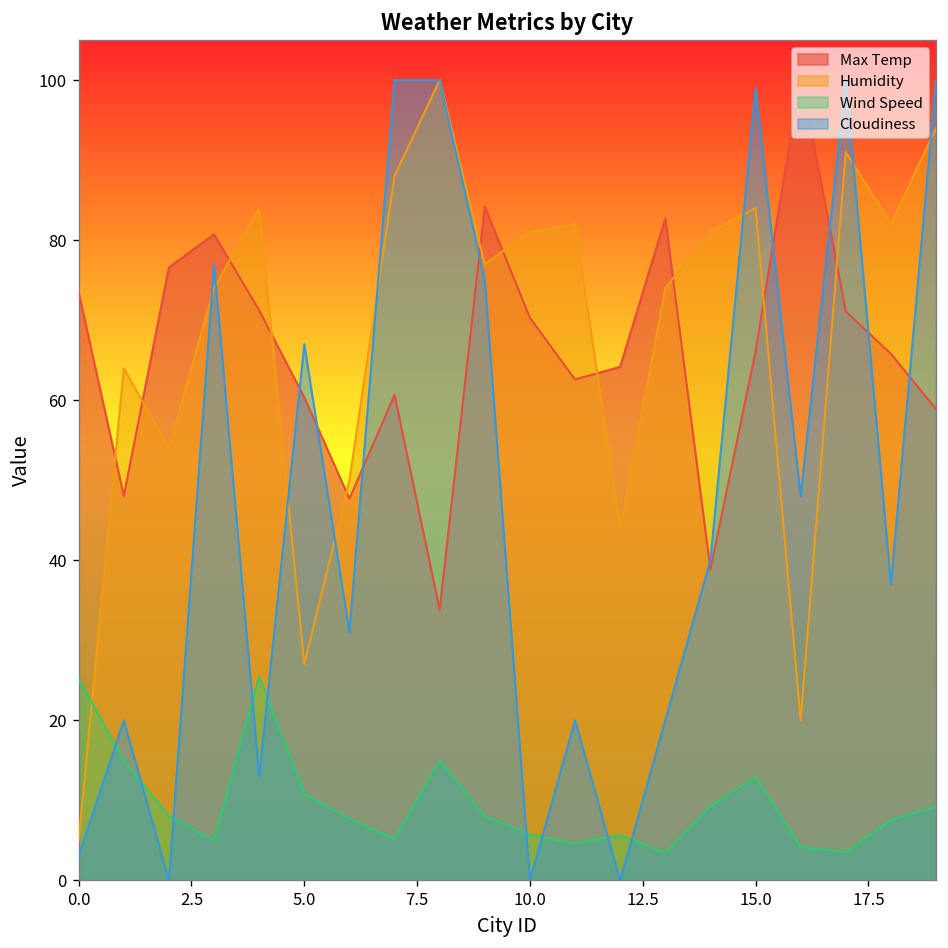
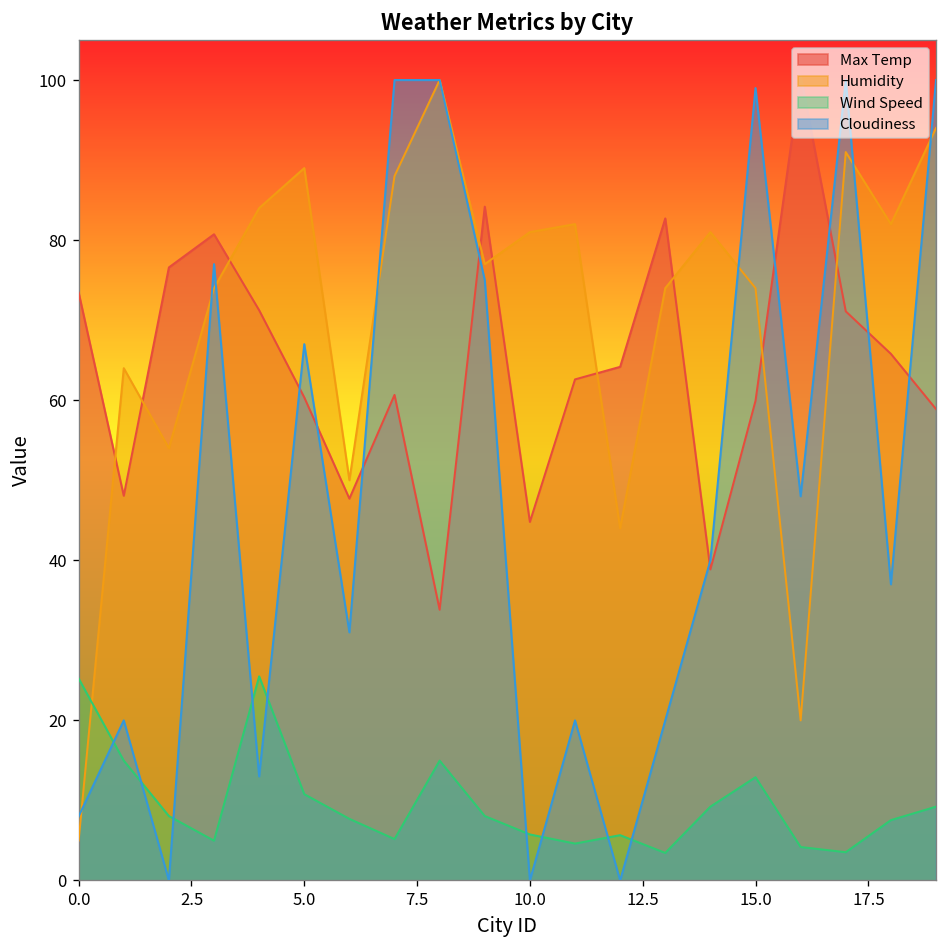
  {
    "Max Temp": {
      "0.0": 73,
      "5.0": 60,
-     "10.0": 70,
-     "15.0": 66
+     "10.0": 45,
+     "15.0": 60
    },
    "Humidity": {
      "0.0": 5,
-     "5.0": 27,
+     "5.0": 89,
      "10.0": 81,
-     "15.0": 84
+     "15.0": 74
    },
    "Wind Speed": {
      "0.0": 25,
      "5.0": 11,
      "10.0": 6,
      "15.0": 13
    },
    "Cloudiness": {
-     "0.0": 3,
+     "0.0": 8,
      "5.0": 67,
      "10.0": 0,
      "15.0": 99
    }
  }
